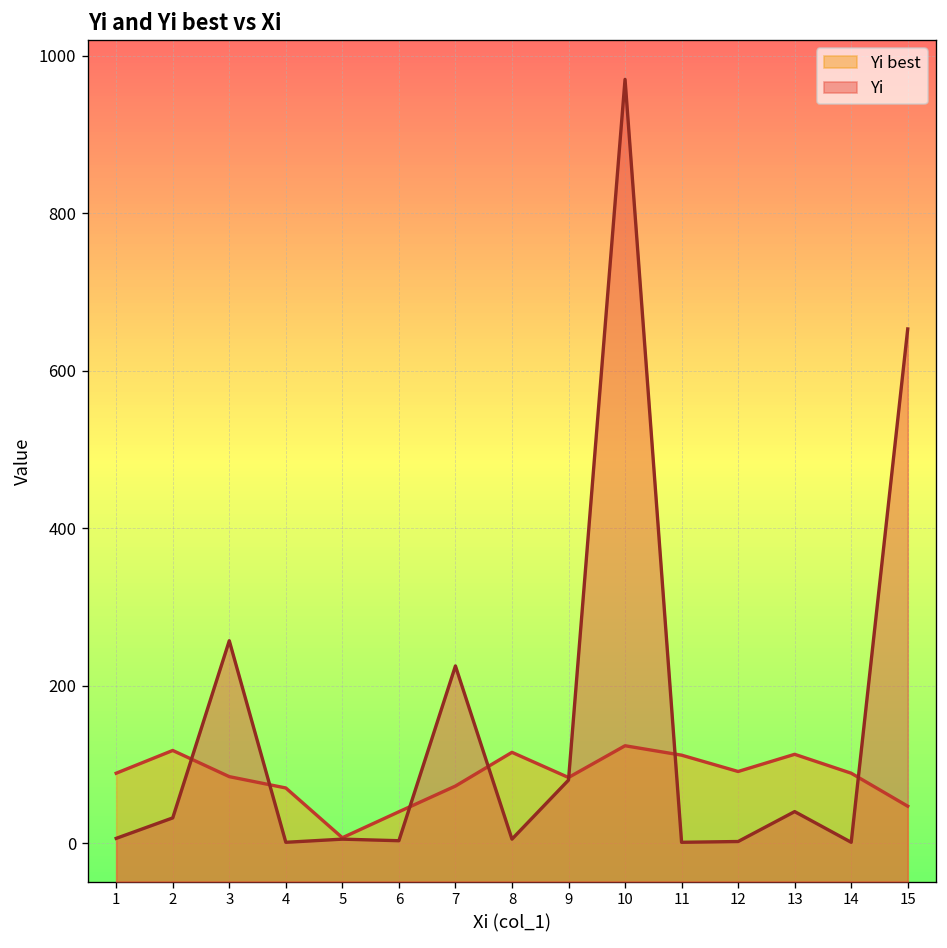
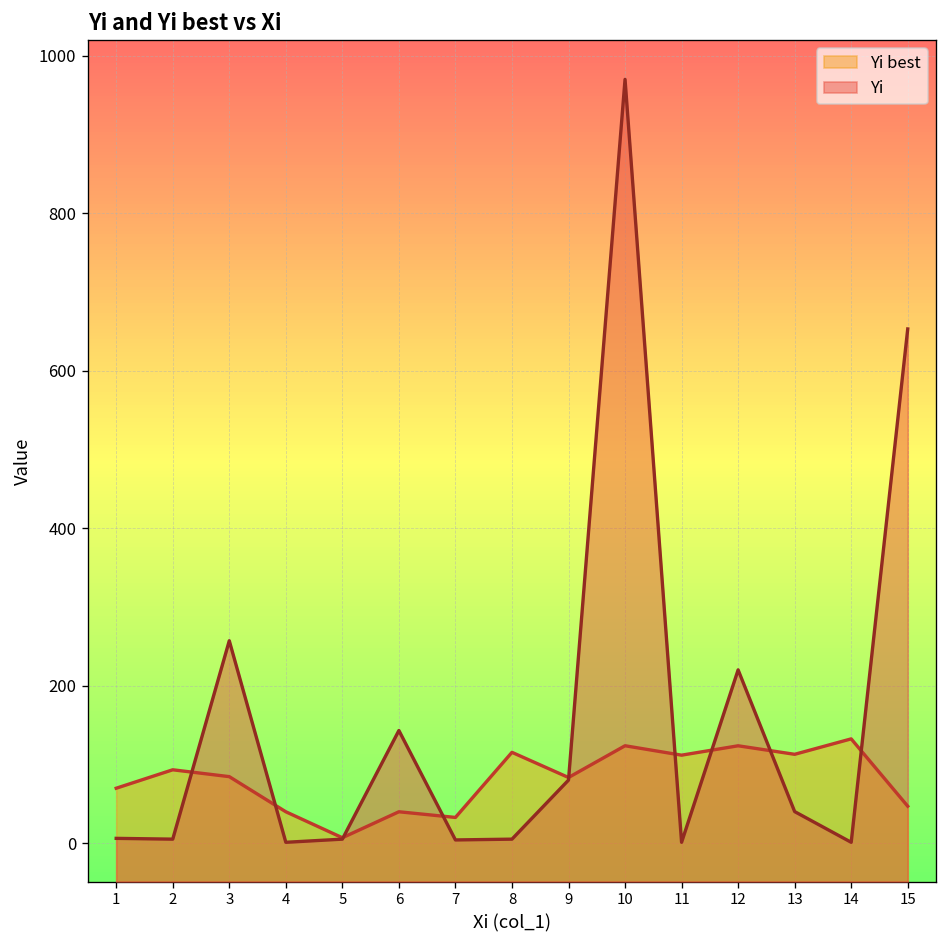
  {
    "Yi best": {
-     "1": 90,
-     "2": 120,
+     "1": 70,
+     "2": 90,
      "3": 80,
-     "4": 70,
+     "4": 40,
      "6": 40,
-     "7": 70,
+     "7": 30,
      "8": 120,
      "10": 120,
      "11": 110,
-     "12": 90,
+     "12": 120,
      "13": 110,
-     "14": 90,
+     "14": 130,
      "15": 50
    },
    "Yi": {
      "1": 10,
-     "2": 30,
+     "2": 10,
      "3": 260,
      "4": 0,
-     "6": 0,
-     "7": 230,
+     "6": 140,
+     "7": 0,
      "8": 10,
      "10": 970,
      "11": 0,
-     "12": 0,
+     "12": 220,
      "13": 40,
      "14": 0,
      "15": 650
    }
  }
